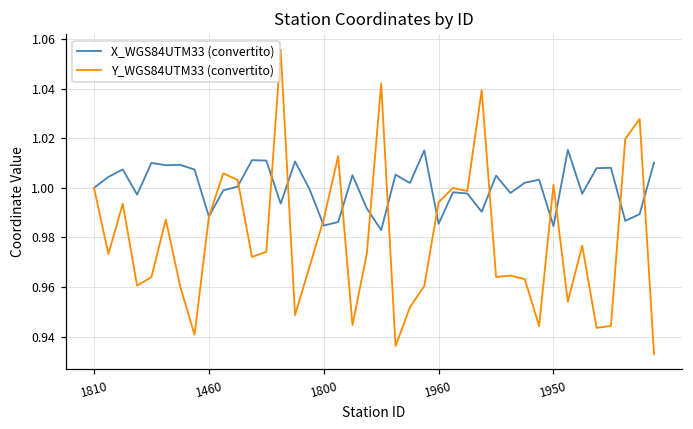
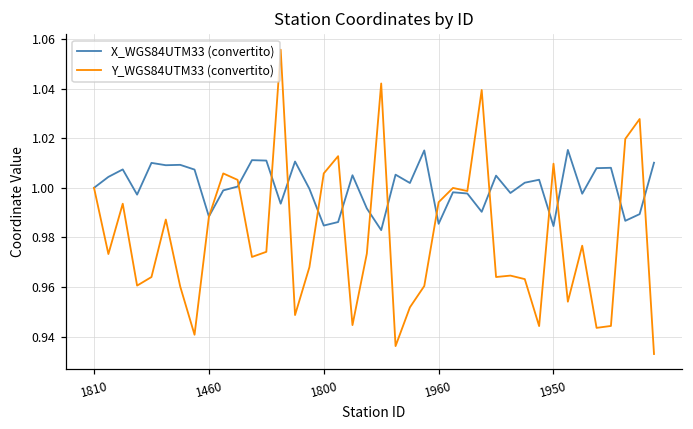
  {
    "X_WGS84UTM33 (convertito)": {
      "1800": 0.985,
      "1960": 0.985,
      "1950": 0.985
    },
    "Y_WGS84UTM33 (convertito)": {
-     "1800": 0.987,
+     "1800": 1.006,
      "1960": 0.994,
-     "1950": 1.001
+     "1950": 1.010
    }
  }
